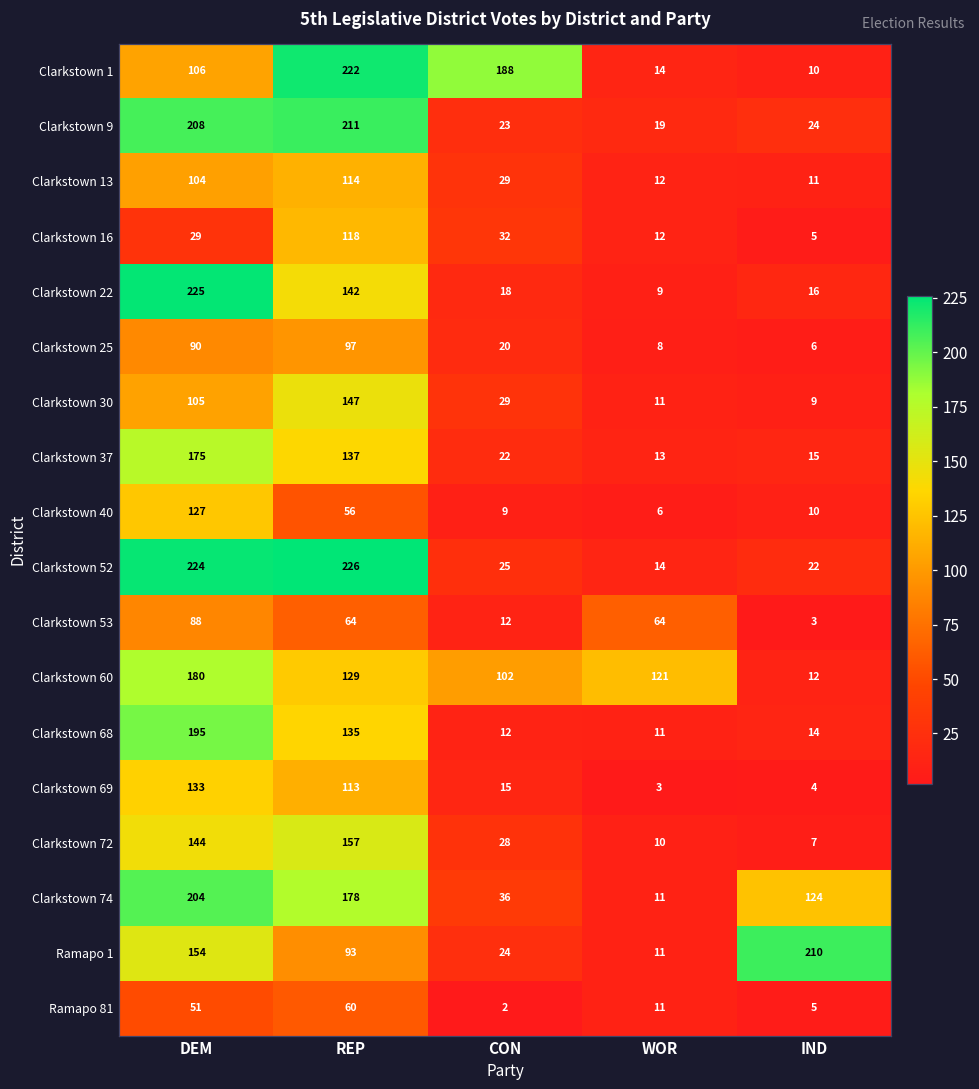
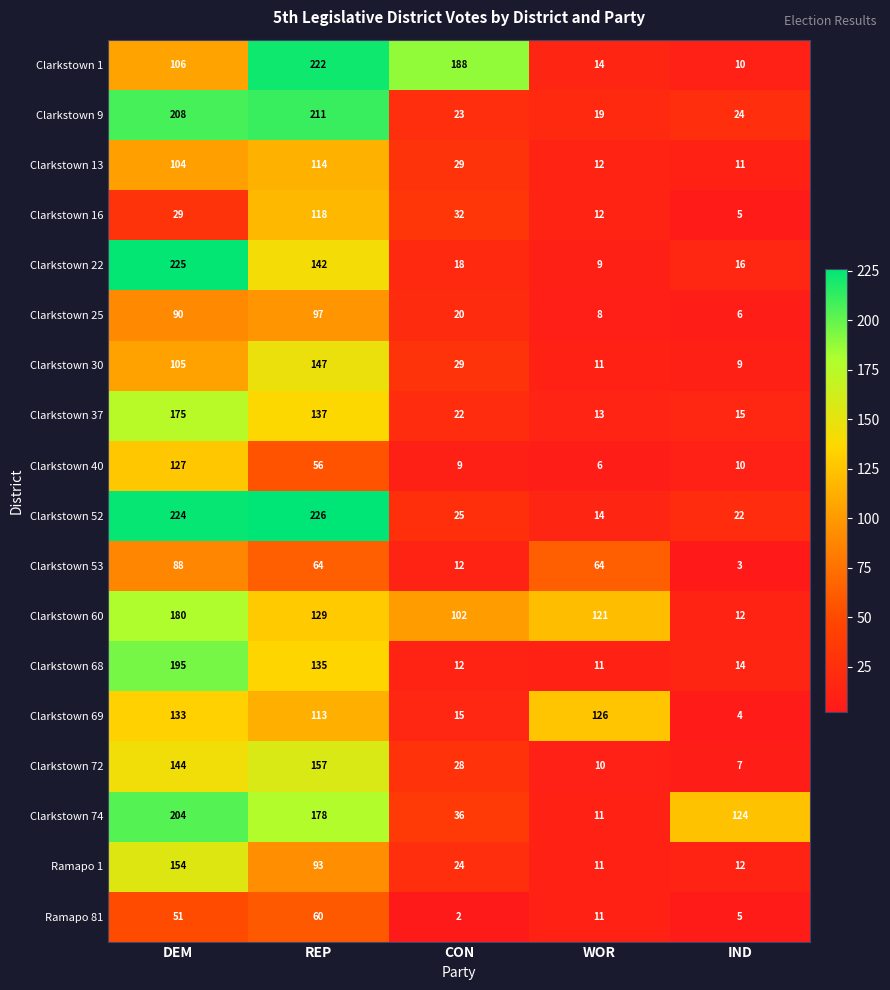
  {
    "Clarkstown 1": {
      "DEM": 106,
      "REP": 222,
      "CON": 188,
      "WOR": 14,
      "IND": 10
    },
    "Clarkstown 9": {
      "DEM": 208,
      "REP": 211,
      "CON": 23,
      "WOR": 19,
      "IND": 24
    },
    "Clarkstown 13": {
      "DEM": 104,
      "REP": 114,
      "CON": 29,
      "WOR": 12,
      "IND": 11
    },
    "Clarkstown 16": {
      "DEM": 29,
      "REP": 118,
      "CON": 32,
      "WOR": 12,
      "IND": 5
    },
    "Clarkstown 22": {
      "DEM": 225,
      "REP": 142,
      "CON": 18,
      "WOR": 9,
      "IND": 16
    },
    "Clarkstown 25": {
      "DEM": 90,
      "REP": 97,
      "CON": 20,
      "WOR": 8,
      "IND": 6
    },
    "Clarkstown 30": {
      "DEM": 105,
      "REP": 147,
      "CON": 29,
      "WOR": 11,
      "IND": 9
    },
    "Clarkstown 37": {
      "DEM": 175,
      "REP": 137,
      "CON": 22,
      "WOR": 13,
      "IND": 15
    },
    "Clarkstown 40": {
      "DEM": 127,
      "REP": 56,
      "CON": 9,
      "WOR": 6,
      "IND": 10
    },
    "Clarkstown 52": {
      "DEM": 224,
      "REP": 226,
      "CON": 25,
      "WOR": 14,
      "IND": 22
    },
    "Clarkstown 53": {
      "DEM": 88,
      "REP": 64,
      "CON": 12,
      "WOR": 64,
      "IND": 3
    },
    "Clarkstown 60": {
      "DEM": 180,
      "REP": 129,
      "CON": 102,
      "WOR": 121,
      "IND": 12
    },
    "Clarkstown 68": {
      "DEM": 195,
      "REP": 135,
      "CON": 12,
      "WOR": 11,
      "IND": 14
    },
    "Clarkstown 69": {
      "DEM": 133,
      "REP": 113,
      "CON": 15,
-     "WOR": 3,
+     "WOR": 126,
      "IND": 4
    },
    "Clarkstown 72": {
      "DEM": 144,
      "REP": 157,
      "CON": 28,
      "WOR": 10,
      "IND": 7
    },
    "Clarkstown 74": {
      "DEM": 204,
      "REP": 178,
      "CON": 36,
      "WOR": 11,
      "IND": 124
    },
    "Ramapo 1": {
      "DEM": 154,
      "REP": 93,
      "CON": 24,
      "WOR": 11,
-     "IND": 210
+     "IND": 12
    },
    "Ramapo 81": {
      "DEM": 51,
      "REP": 60,
      "CON": 2,
      "WOR": 11,
      "IND": 5
    }
  }
